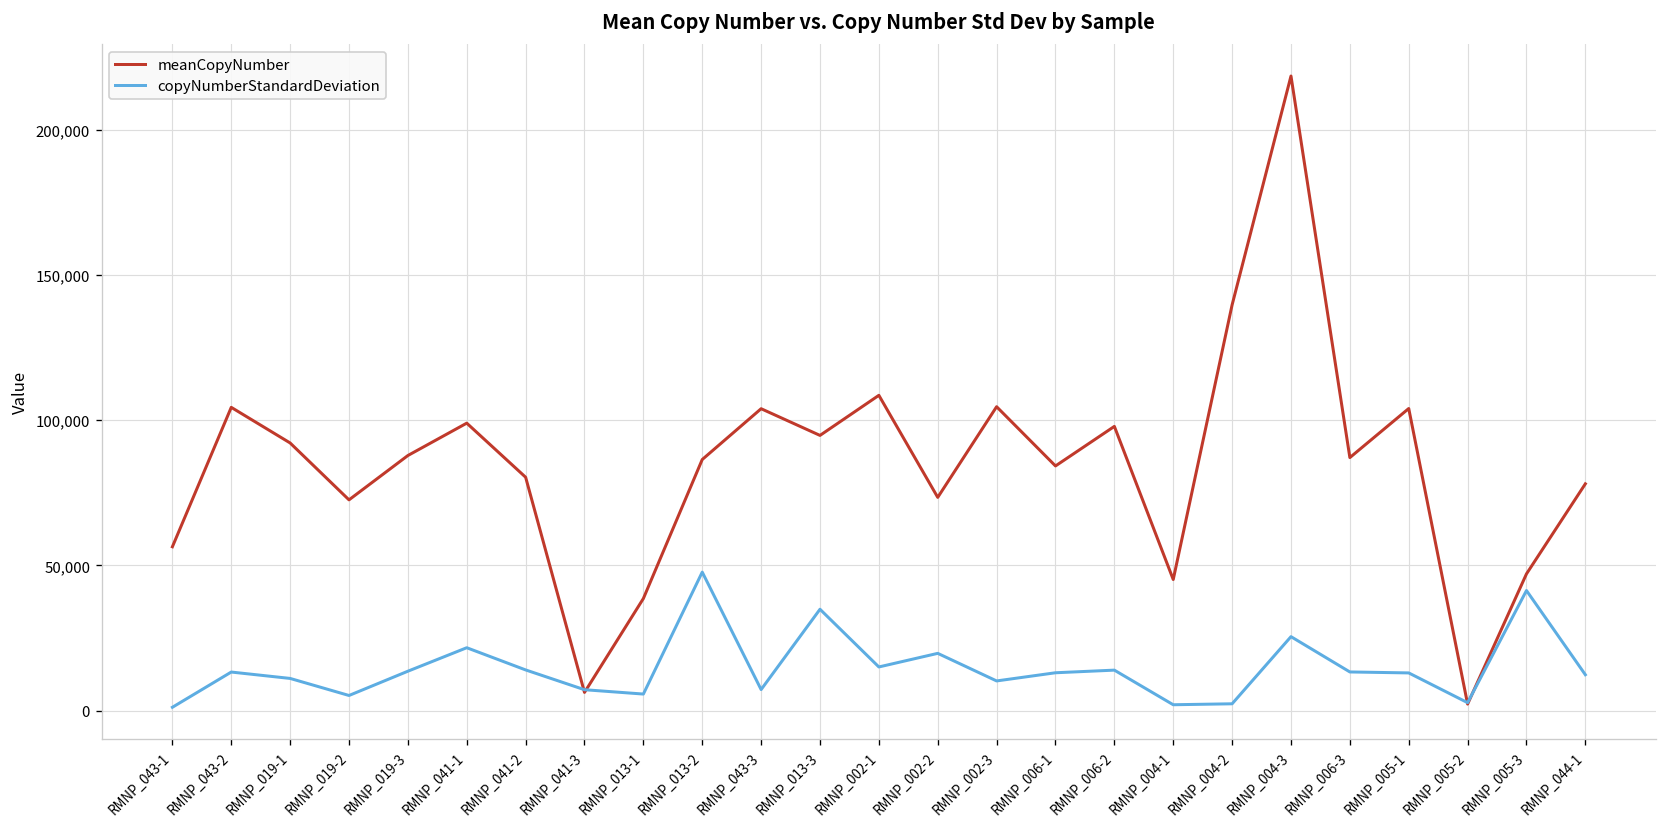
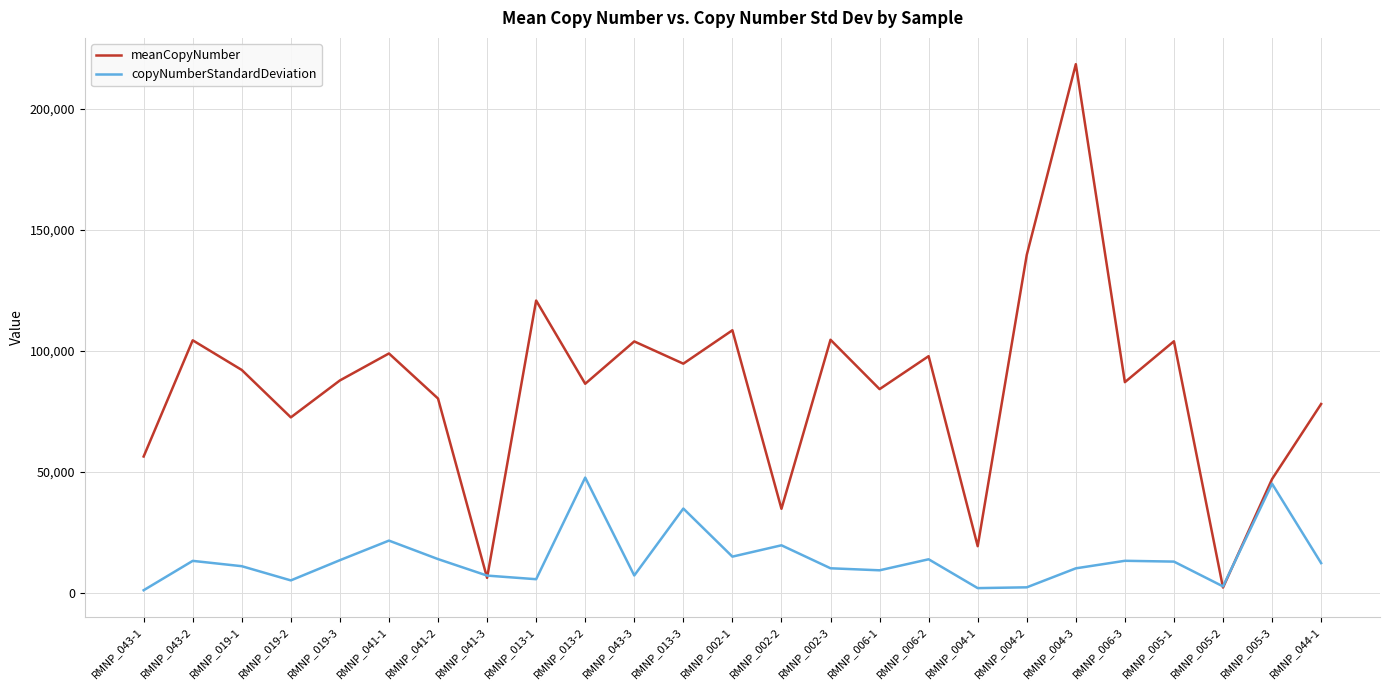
  {
    "meanCopyNumber": {
      "RMNP_043-1": "56,000",
      "RMNP_043-2": "104,000",
      "RMNP_019-1": "92,000",
      "RMNP_019-2": "73,000",
      "RMNP_019-3": "88,000",
      "RMNP_041-1": "99,000",
      "RMNP_041-2": "80,000",
-     "RMNP_013-1": "39,000",
+     "RMNP_013-1": "121,000",
      "RMNP_013-2": "86,000",
      "RMNP_043-3": "104,000",
      "RMNP_013-3": "95,000",
      "RMNP_002-1": "109,000",
-     "RMNP_002-2": "73,000",
+     "RMNP_002-2": "35,000",
      "RMNP_002-3": "105,000",
      "RMNP_006-1": "84,000",
      "RMNP_006-2": "98,000",
-     "RMNP_004-1": "45,000",
+     "RMNP_004-1": "19,000",
      "RMNP_004-2": "140,000",
      "RMNP_004-3": "219,000",
      "RMNP_006-3": "87,000",
      "RMNP_005-1": "104,000",
      "RMNP_005-3": "47,000",
      "RMNP_044-1": "78,000"
    },
    "copyNumberStandardDeviation": {
      "RMNP_043-1": "1,000",
      "RMNP_043-2": "13,000",
      "RMNP_019-1": "11,000",
      "RMNP_019-2": "5,000",
      "RMNP_019-3": "14,000",
      "RMNP_041-1": "22,000",
      "RMNP_041-2": "14,000",
      "RMNP_013-1": "6,000",
      "RMNP_013-2": "48,000",
      "RMNP_043-3": "7,000",
      "RMNP_013-3": "35,000",
      "RMNP_002-1": "15,000",
      "RMNP_002-2": "20,000",
      "RMNP_002-3": "10,000",
-     "RMNP_006-1": "13,000",
+     "RMNP_006-1": "9,000",
      "RMNP_006-2": "14,000",
      "RMNP_004-1": "2,000",
      "RMNP_004-2": "2,000",
-     "RMNP_004-3": "25,000",
+     "RMNP_004-3": "10,000",
      "RMNP_006-3": "13,000",
      "RMNP_005-1": "13,000",
-     "RMNP_005-3": "41,000",
+     "RMNP_005-3": "45,000",
      "RMNP_044-1": "12,000"
    }
  }
